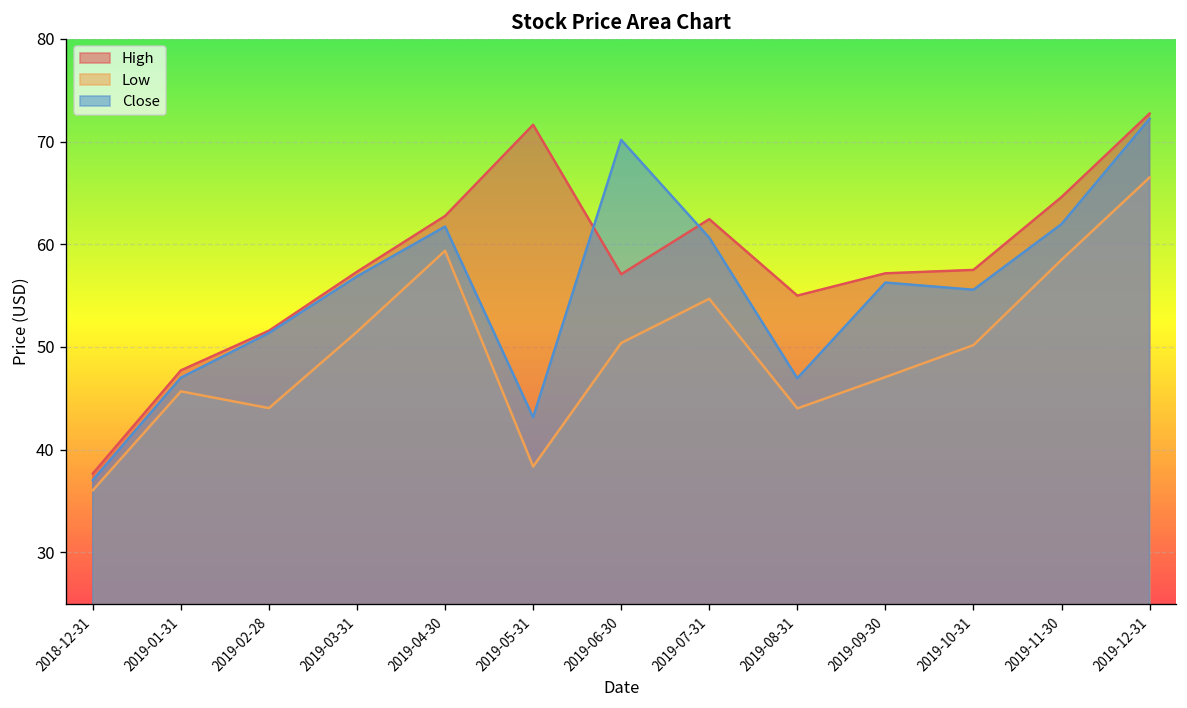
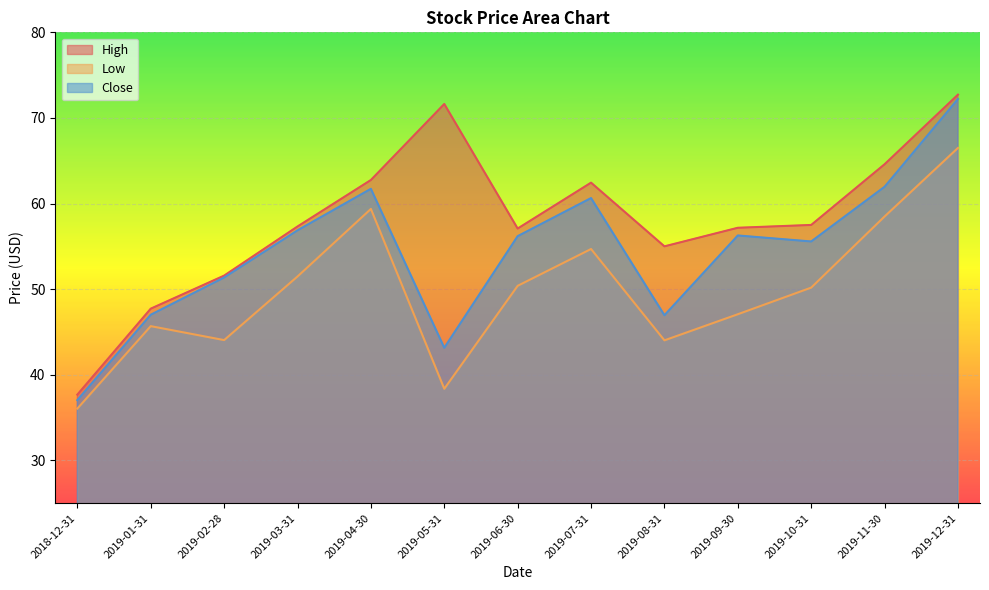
  {
    "High": {
      "2018-12-31": 38,
      "2019-01-31": 48,
      "2019-03-31": 57,
      "2019-04-30": 63,
      "2019-05-31": 72,
      "2019-06-30": 57,
      "2019-07-31": 62,
      "2019-08-31": 55,
      "2019-09-30": 57,
      "2019-10-31": 58,
      "2019-11-30": 65,
      "2019-12-31": 73
    },
    "Low": {
      "2018-12-31": 36,
      "2019-01-31": 46,
      "2019-02-28": 44,
      "2019-03-31": 51,
      "2019-04-30": 59,
      "2019-05-31": 38,
      "2019-06-30": 50,
      "2019-07-31": 55,
      "2019-08-31": 44,
      "2019-09-30": 47,
      "2019-10-31": 50,
      "2019-11-30": 58,
      "2019-12-31": 67
    },
    "Close": {
      "2018-12-31": 37,
      "2019-01-31": 47,
      "2019-03-31": 57,
      "2019-04-30": 62,
      "2019-05-31": 43,
-     "2019-06-30": 70,
+     "2019-06-30": 56,
      "2019-07-31": 61,
      "2019-08-31": 47,
      "2019-09-30": 56,
      "2019-10-31": 56,
      "2019-11-30": 62,
      "2019-12-31": 72
    }
  }
